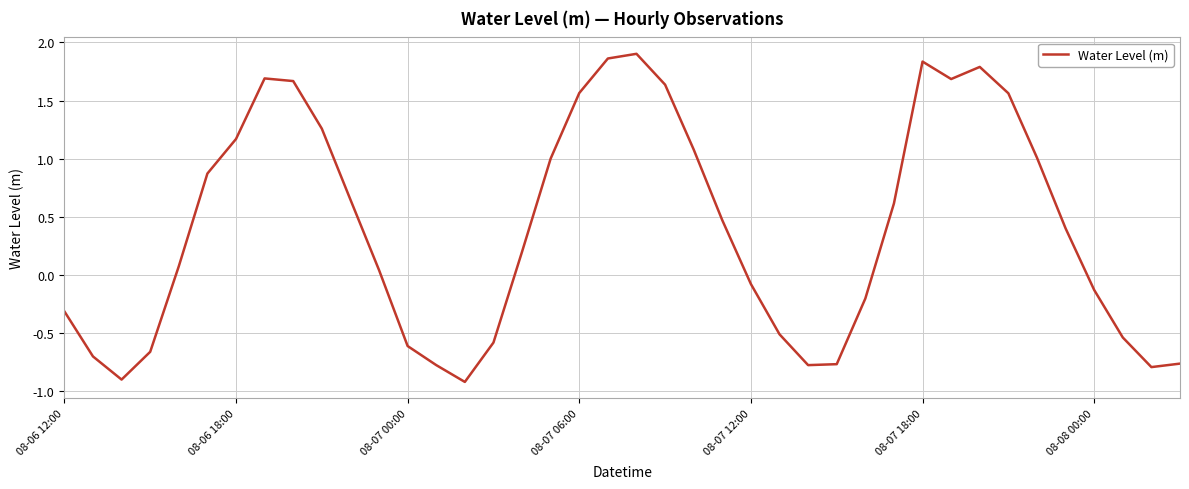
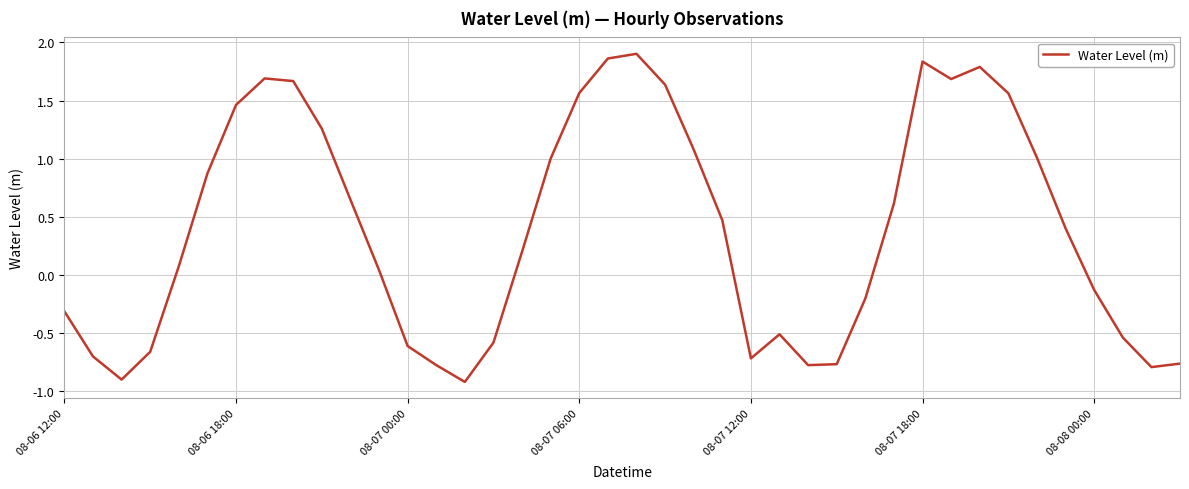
  {
    "08-06 12:00": -0.31,
-   "08-06 18:00": 1.17,
+   "08-06 18:00": 1.46,
    "08-07 00:00": -0.61,
    "08-07 06:00": 1.56,
-   "08-07 12:00": -0.08,
+   "08-07 12:00": -0.72,
    "08-07 18:00": 1.83,
    "08-08 00:00": -0.13
  }
